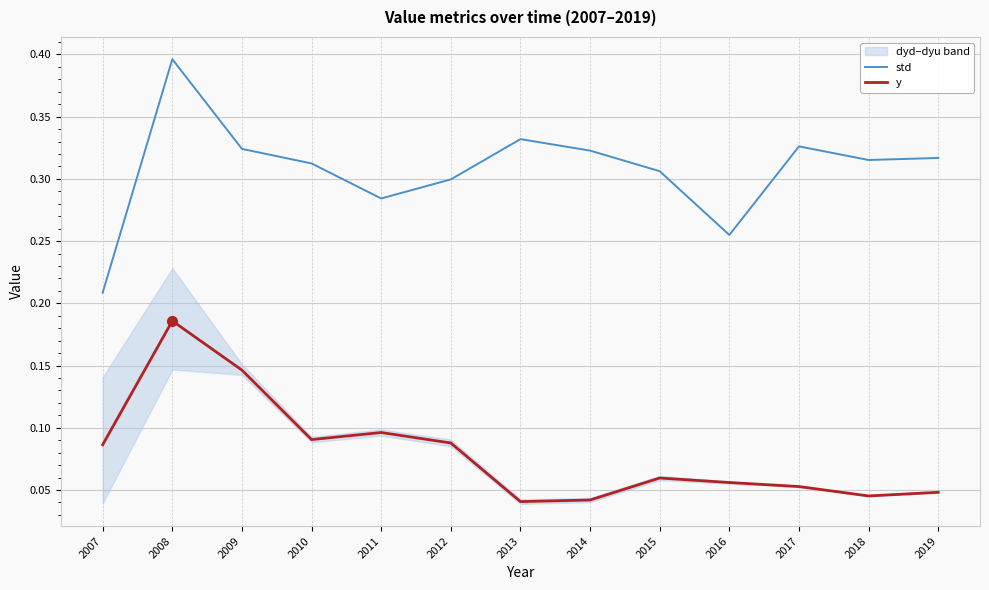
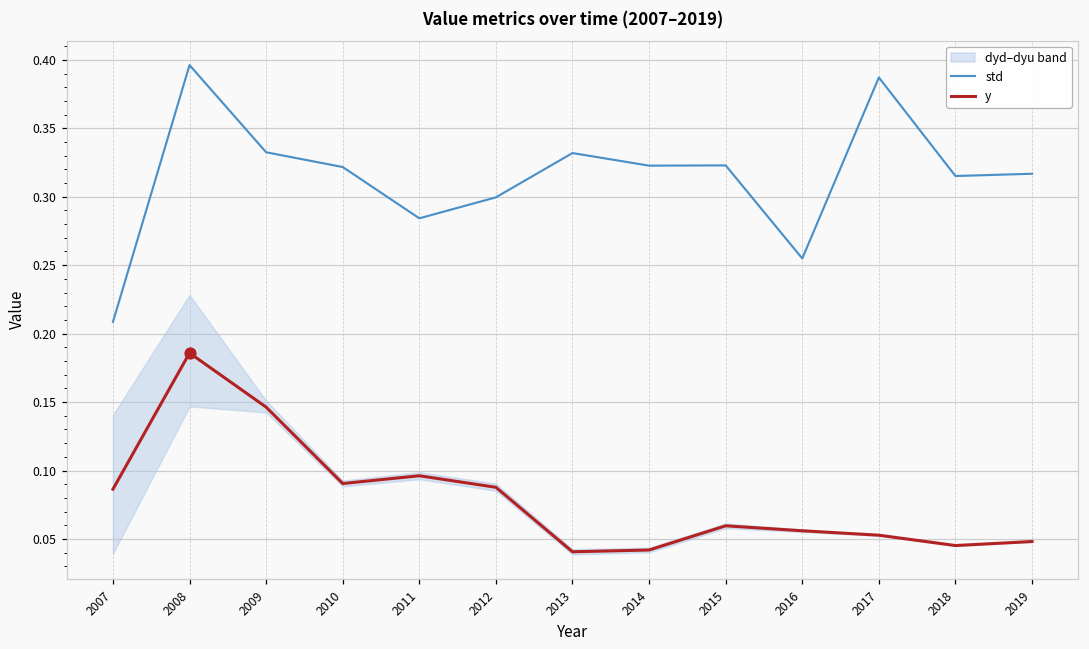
  {
    "std": {
      "2007": 0.209,
      "2008": 0.396,
-     "2009": 0.324,
-     "2010": 0.312,
+     "2009": 0.332,
+     "2010": 0.322,
      "2011": 0.284,
      "2012": 0.300,
      "2013": 0.332,
      "2014": 0.323,
-     "2015": 0.306,
+     "2015": 0.323,
      "2016": 0.255,
-     "2017": 0.326,
+     "2017": 0.387,
      "2018": 0.315,
      "2019": 0.317
    }
  }
